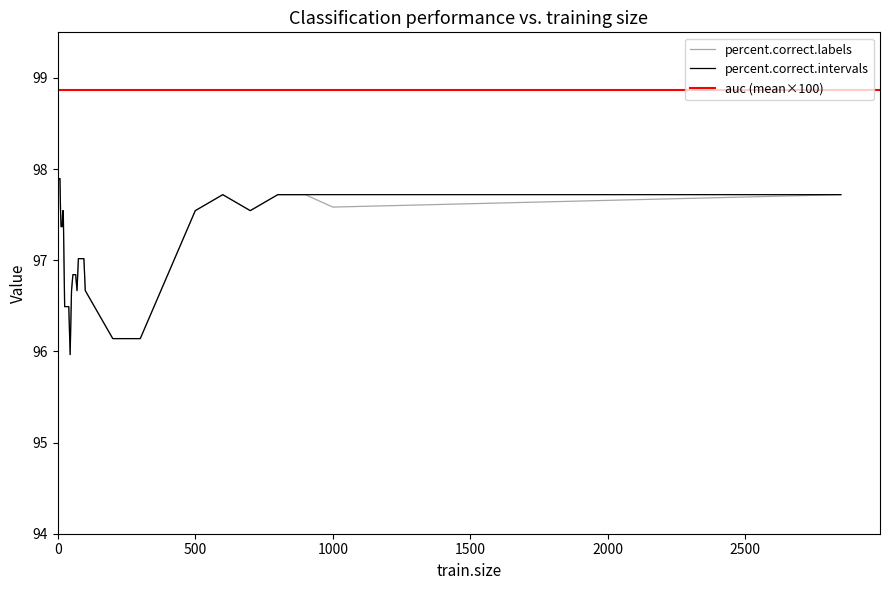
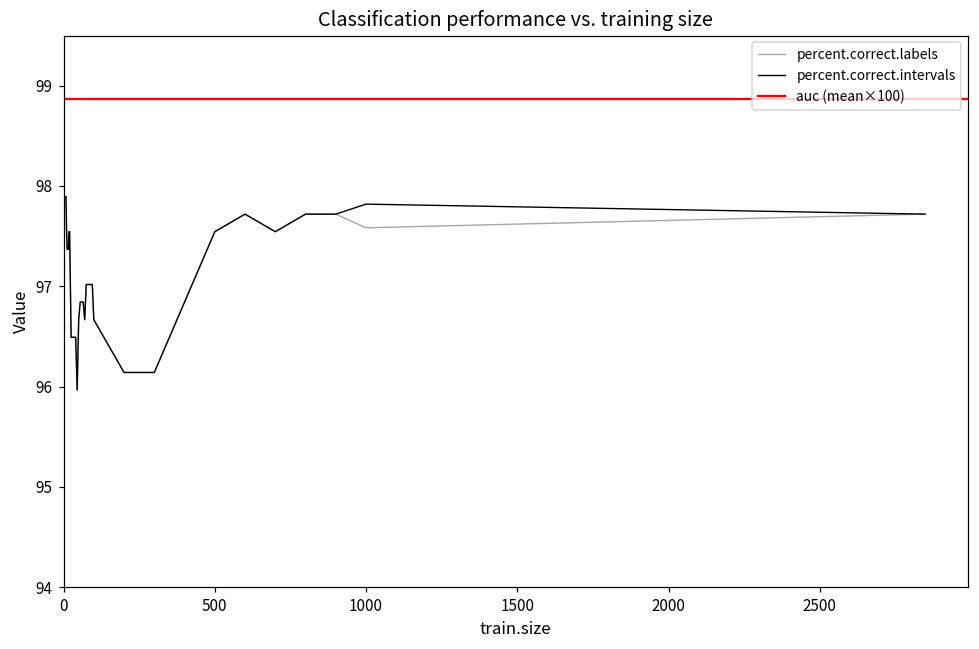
  {
    "percent.correct.labels": {
      "1000": 97.6
    },
    "percent.correct.intervals": {
-     "1000": 97.7
+     "1000": 97.8
    }
  }
